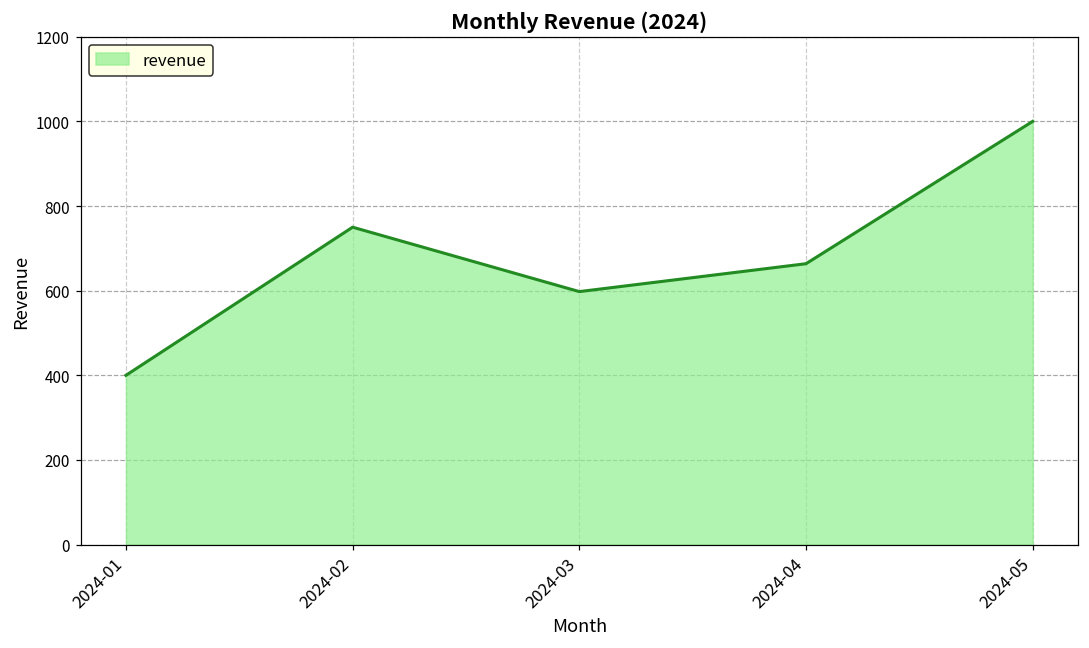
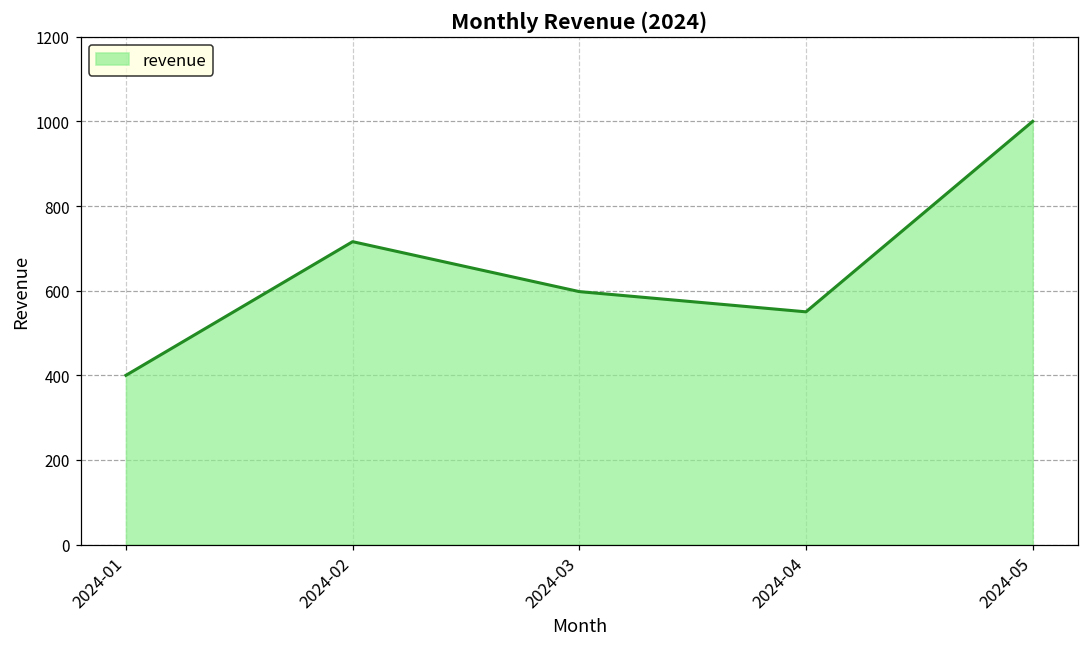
  {
    "2024-01": 400,
-   "2024-02": 750,
+   "2024-02": 720,
    "2024-03": 600,
-   "2024-04": 660,
+   "2024-04": 550,
    "2024-05": 1000
  }
